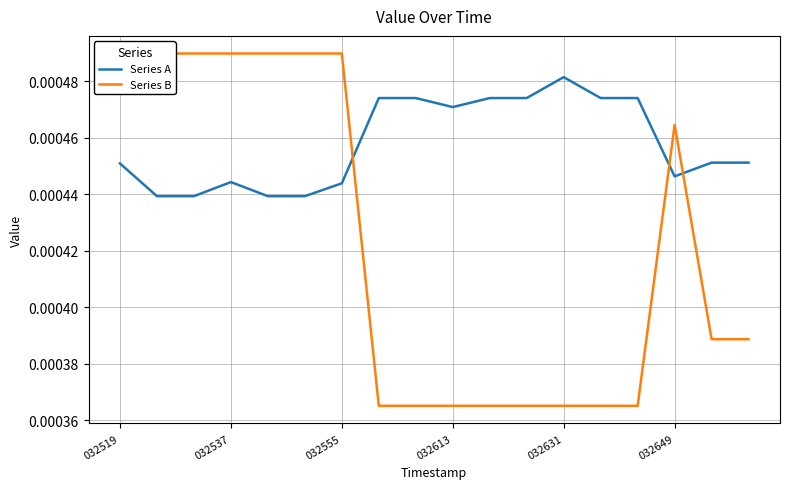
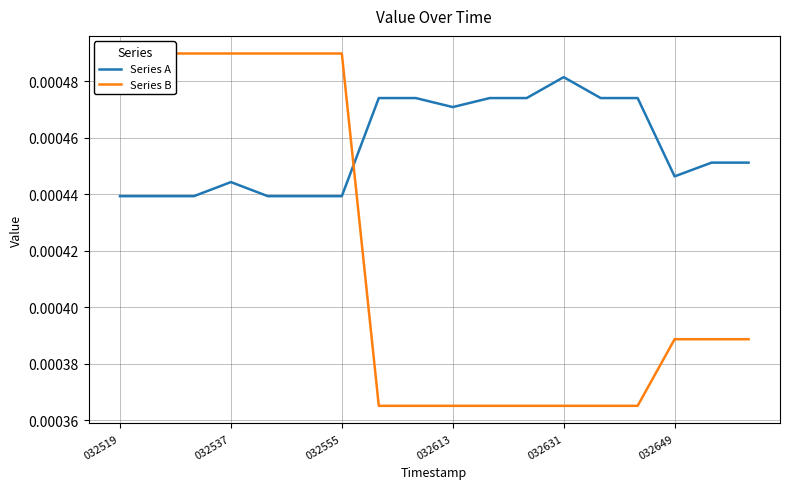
  {
    "Series A": {
-     "032519": 0.000451,
+     "032519": 0.000439,
      "032537": 0.000444,
-     "032555": 0.000444,
+     "032555": 0.000439,
      "032613": 0.000471,
      "032631": 0.000482,
      "032649": 0.000446
    },
    "Series B": {
      "032537": 0.000490,
      "032555": 0.000490,
      "032613": 0.000365,
      "032631": 0.000365,
-     "032649": 0.000465
+     "032649": 0.000389
    }
  }
